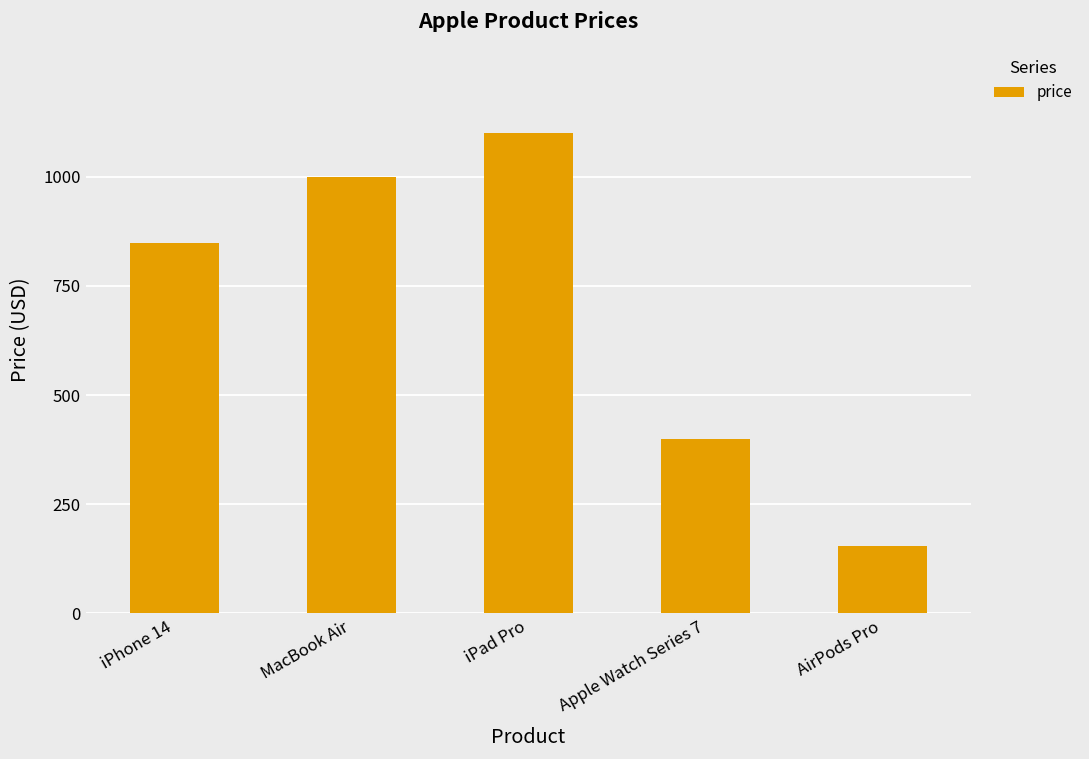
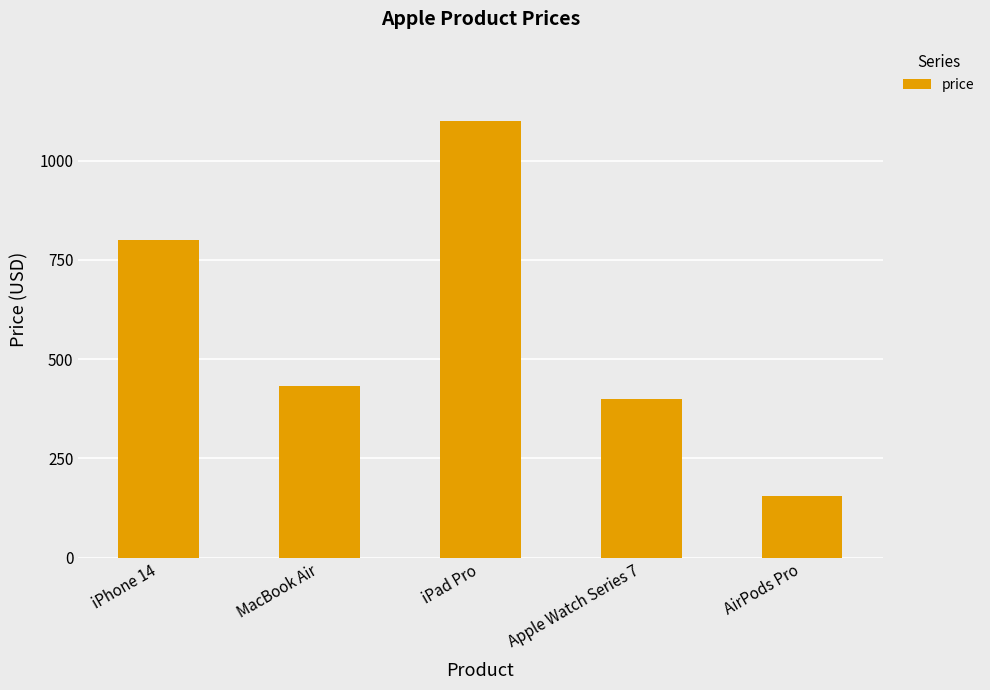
  {
-   "iPhone 14": 850,
-   "MacBook Air": 1000,
+   "iPhone 14": 800,
+   "MacBook Air": 430,
    "iPad Pro": 1100,
    "Apple Watch Series 7": 400,
    "AirPods Pro": 160
  }
